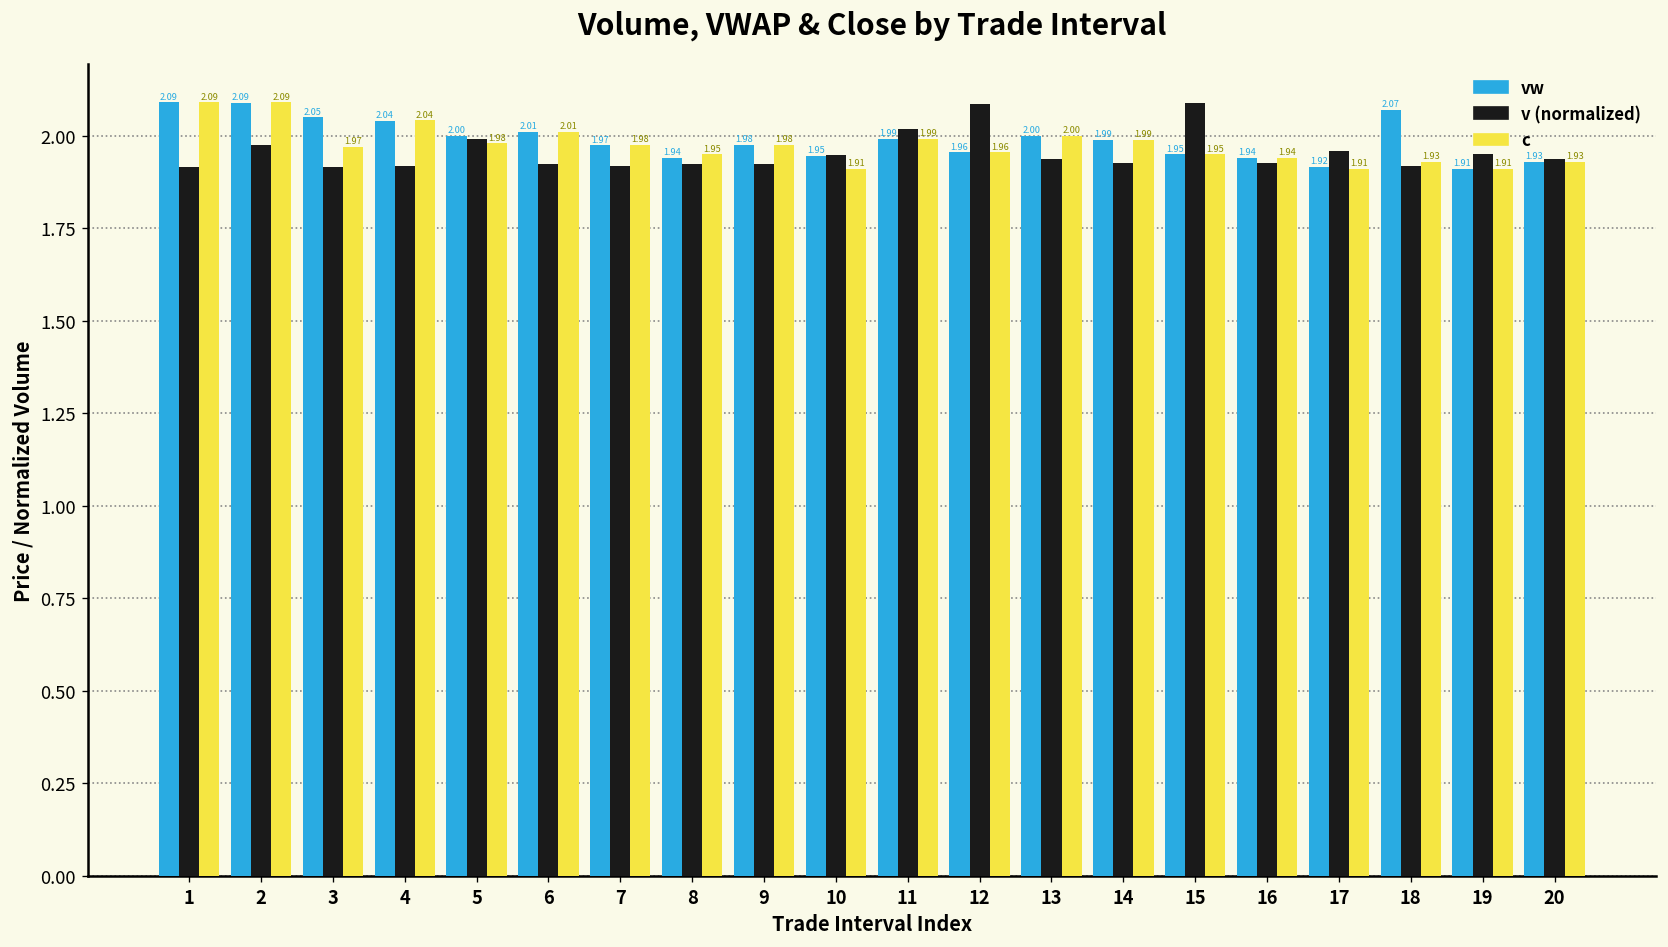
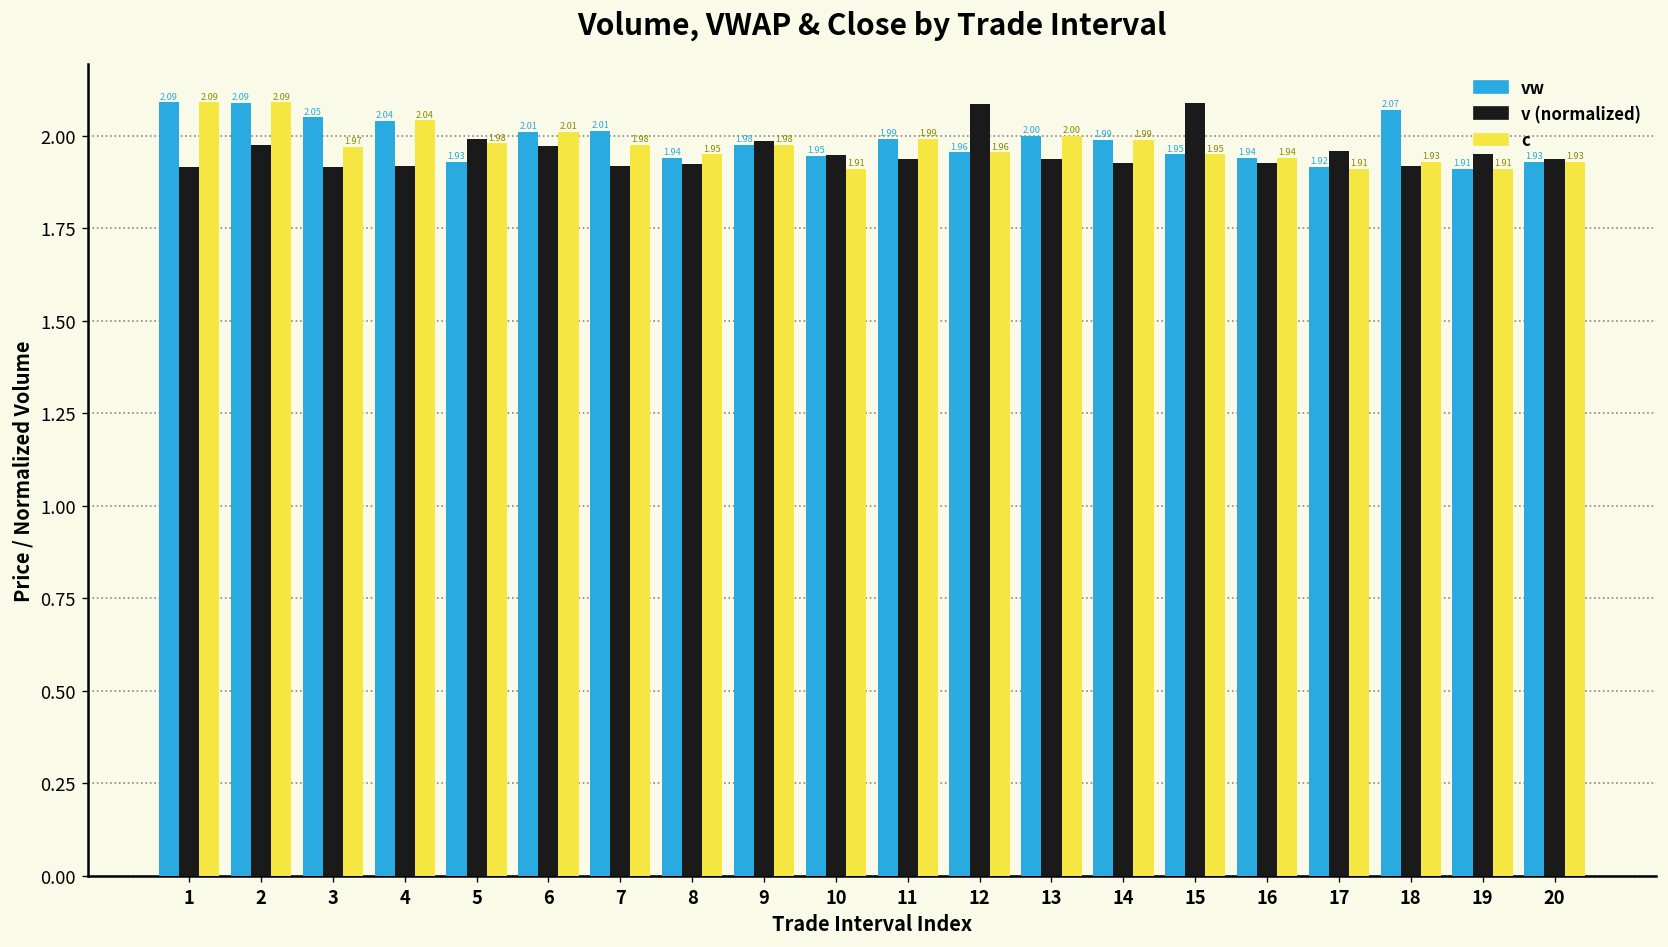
  {
    "vw": {
      "1": 2.09,
      "2": 2.09,
      "3": 2.05,
      "4": 2.04,
-     "5": 2.00,
+     "5": 1.93,
      "6": 2.01,
-     "7": 1.97,
+     "7": 2.01,
      "8": 1.94,
      "9": 1.98,
      "10": 1.95,
      "11": 1.99,
      "12": 1.96,
      "13": 2.00,
      "14": 1.99,
      "15": 1.95,
      "16": 1.94,
      "17": 1.92,
      "18": 2.07,
      "19": 1.91,
      "20": 1.93
    },
    "v (normalized)": {
      "1": 1.92,
      "2": 1.97,
      "3": 1.92,
      "4": 1.92,
      "5": 1.99,
-     "6": 1.92,
+     "6": 1.97,
      "7": 1.92,
      "8": 1.92,
-     "9": 1.92,
-     "11": 2.02,
+     "9": 1.99,
+     "11": 1.94,
      "12": 2.08,
      "13": 1.94,
      "14": 1.93,
      "15": 2.09,
      "16": 1.93,
      "17": 1.96,
      "18": 1.92,
      "19": 1.95,
      "20": 1.94
    },
    "c": {
      "1": 2.09,
      "2": 2.09,
      "3": 1.97,
      "4": 2.04,
      "5": 1.98,
      "6": 2.01,
      "7": 1.98,
      "8": 1.95,
      "9": 1.98,
      "10": 1.91,
      "11": 1.99,
      "12": 1.96,
      "13": 2.00,
      "14": 1.99,
      "15": 1.95,
      "16": 1.94,
      "17": 1.91,
      "18": 1.93,
      "19": 1.91,
      "20": 1.93
    }
  }
